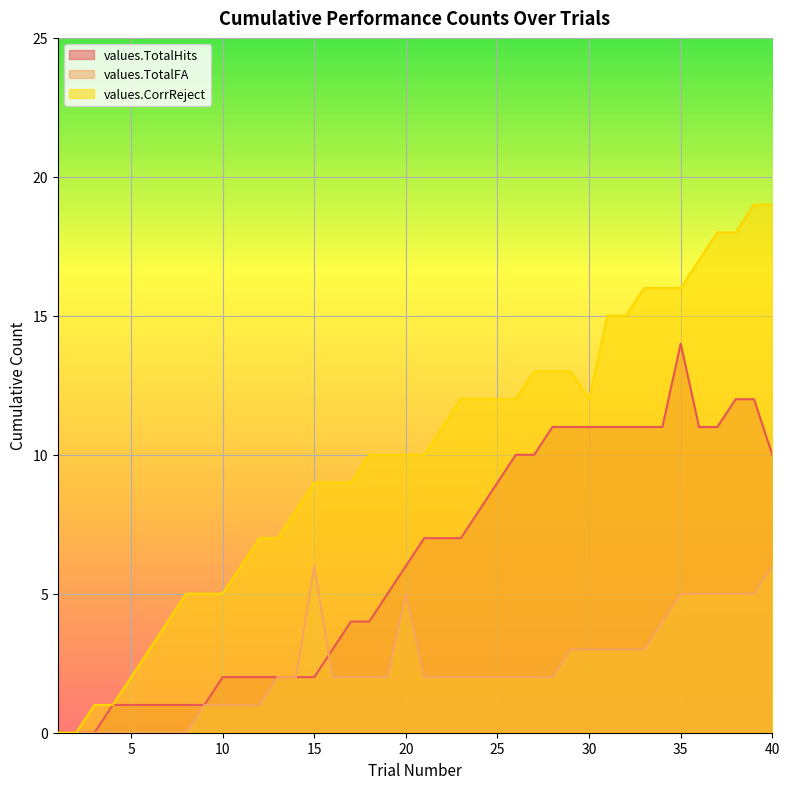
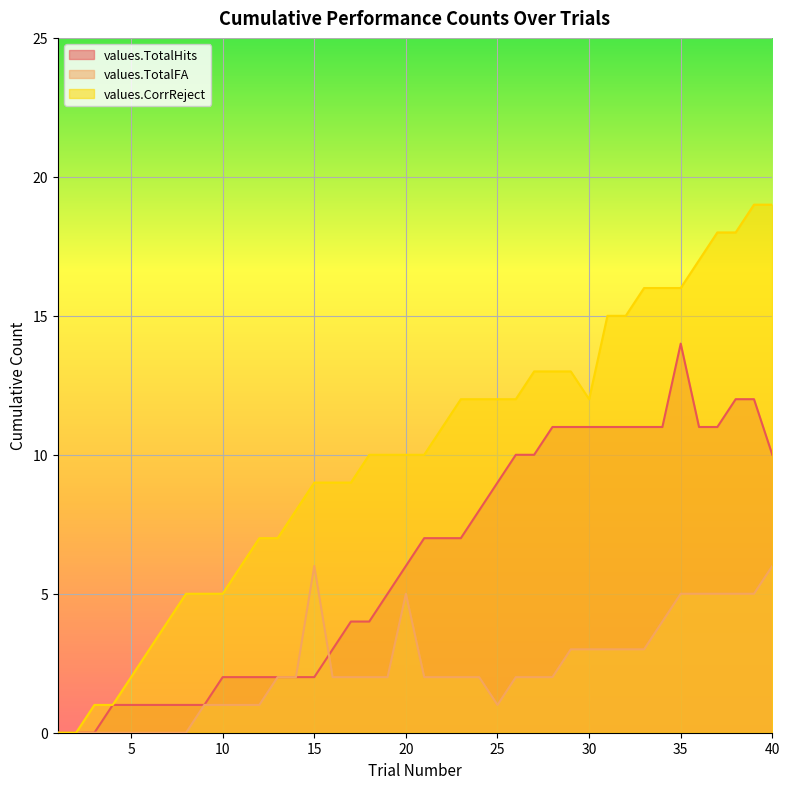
  {
    "values.TotalHits": {
      "5": 1,
      "10": 2,
      "15": 2,
      "20": 6,
      "25": 9,
      "30": 11,
      "35": 14,
      "40": 10
    },
    "values.TotalFA": {
      "5": 0,
      "10": 1,
      "15": 6,
      "20": 5,
-     "25": 2,
+     "25": 1,
      "30": 3,
      "35": 5,
      "40": 6
    },
    "values.CorrReject": {
      "5": 2,
      "10": 5,
      "15": 9,
      "20": 10,
      "25": 12,
      "30": 12,
      "35": 16,
      "40": 19
    }
  }
